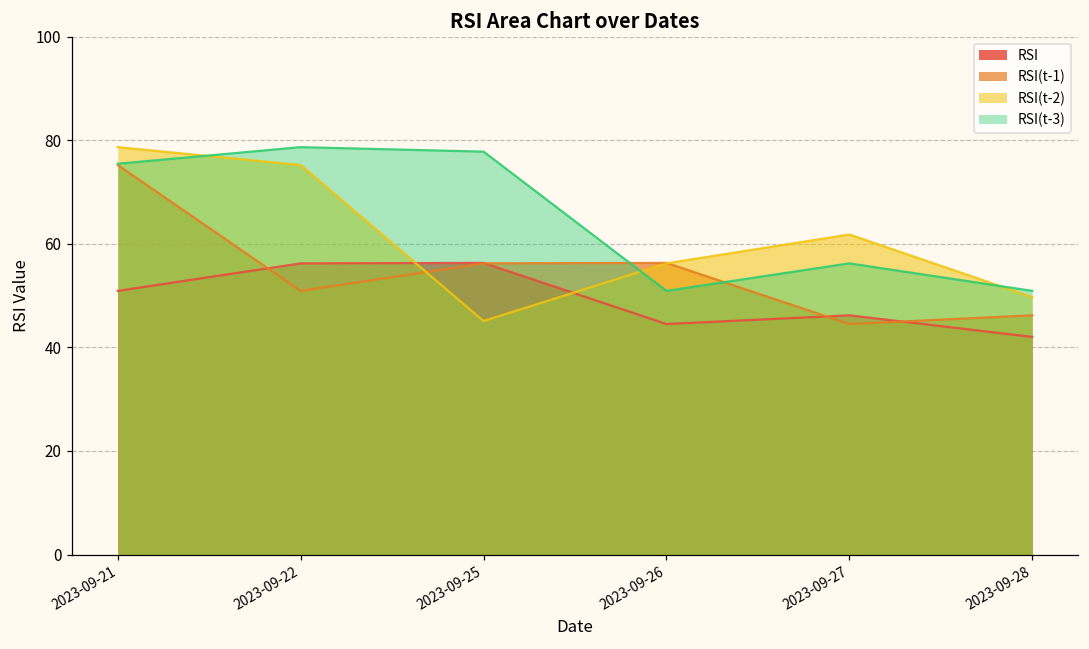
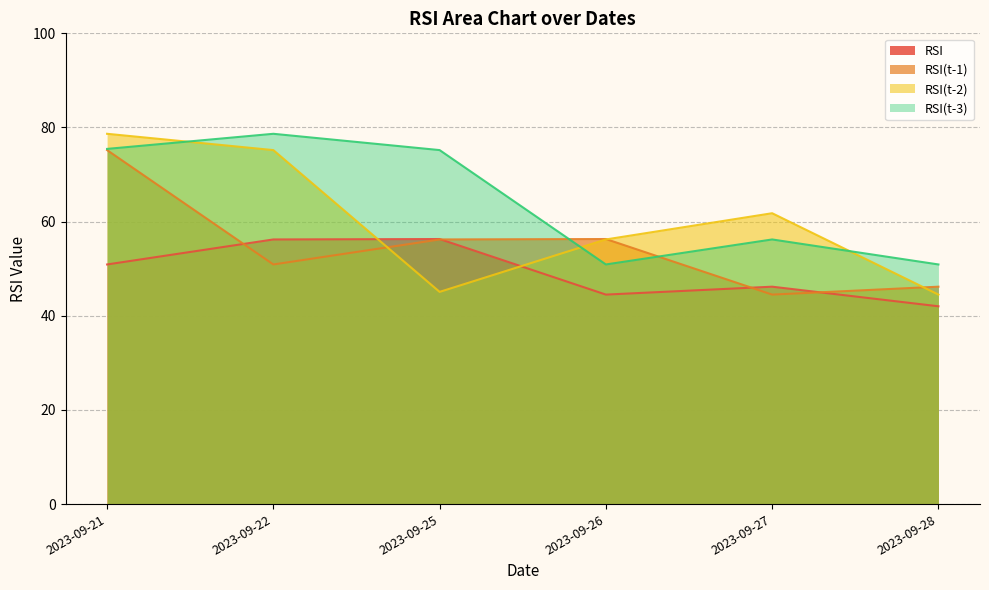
  {
    "RSI(t-2)": {
      "2023-09-21": 79,
      "2023-09-22": 75,
      "2023-09-25": 45,
      "2023-09-27": 62,
-     "2023-09-28": 50
+     "2023-09-28": 45
    },
    "RSI(t-3)": {
      "2023-09-22": 79,
-     "2023-09-25": 78,
+     "2023-09-25": 75,
      "2023-09-26": 51,
      "2023-09-27": 56,
      "2023-09-28": 51
    }
  }
